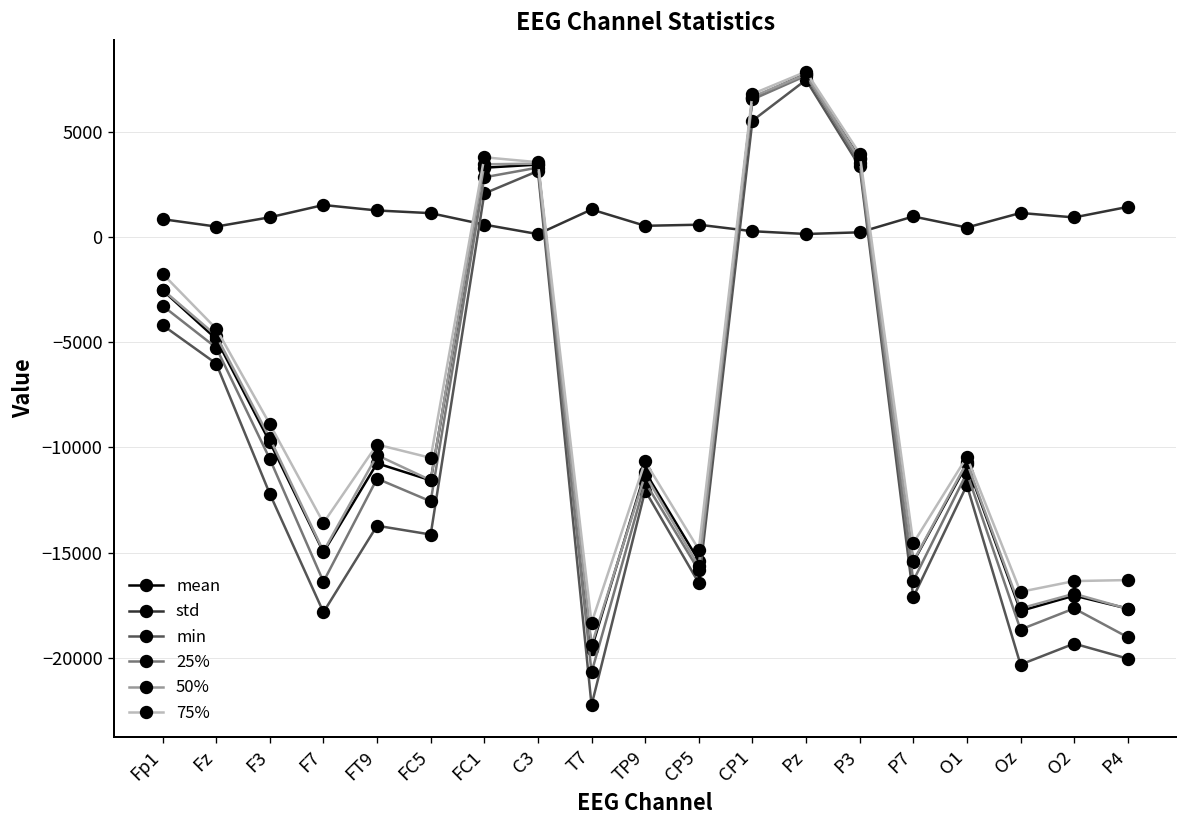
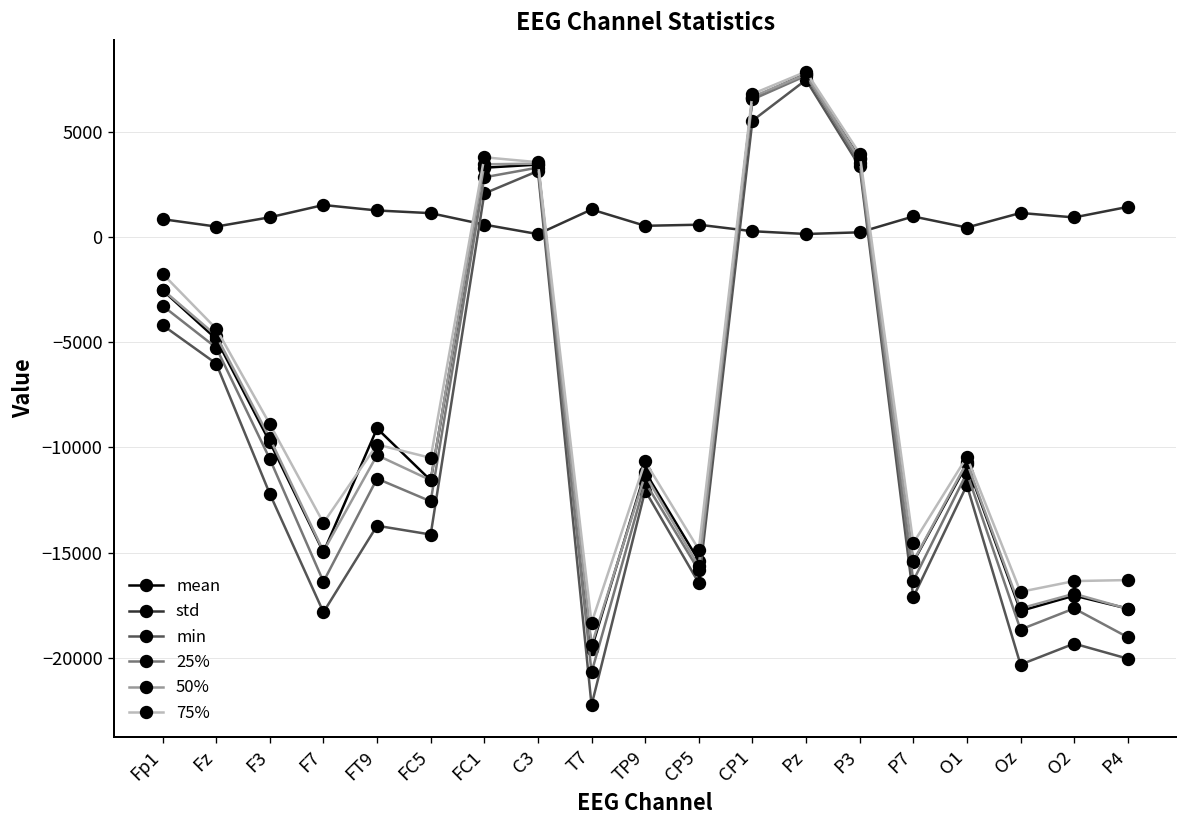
  {
    "mean": {
      "Fz": -4800,
      "F3": -9700,
-     "FT9": -10800,
+     "FT9": -9100,
      "FC1": 3300,
      "T7": -19600,
      "CP5": -15400
    }
  }
